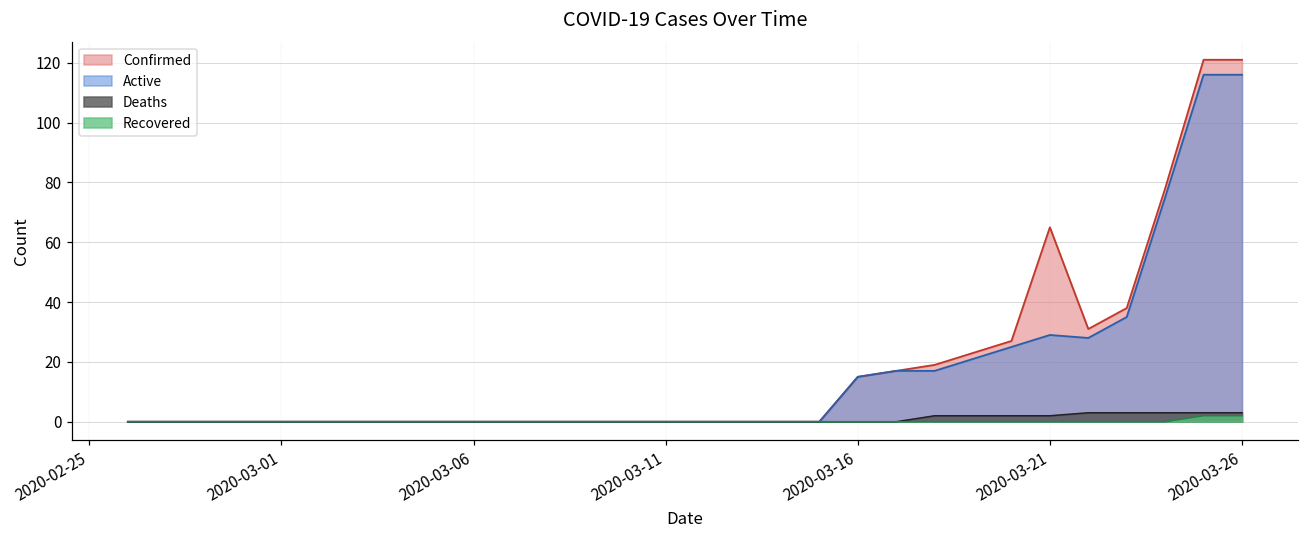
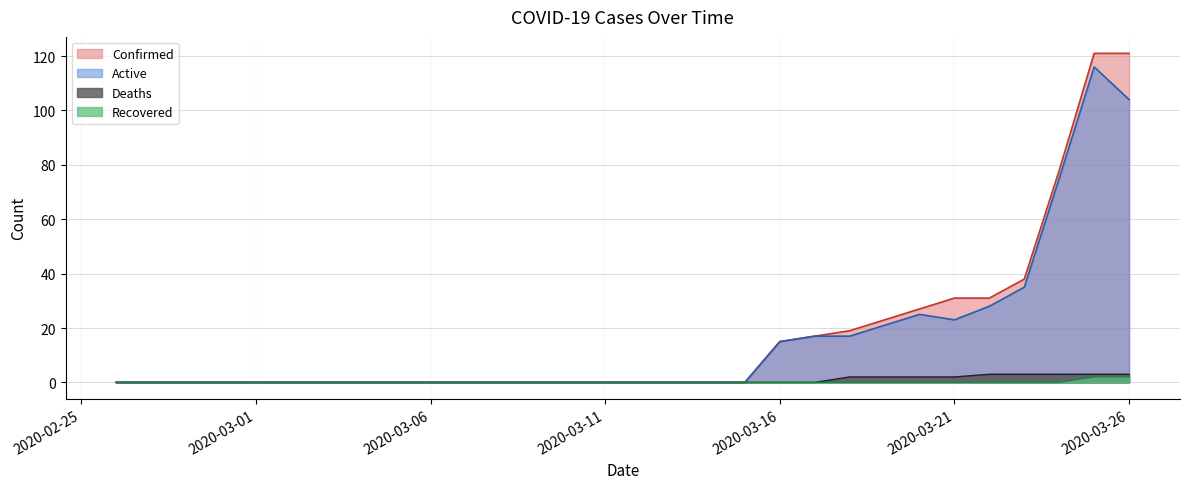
  {
    "Confirmed": {
-     "2020-03-21": 65,
+     "2020-03-21": 31,
      "2020-03-26": 121
    },
    "Active": {
-     "2020-03-21": 29,
-     "2020-03-26": 116
+     "2020-03-21": 23,
+     "2020-03-26": 104
    },
    "Deaths": {
      "2020-03-21": 2,
      "2020-03-26": 3
    },
    "Recovered": {
      "2020-03-21": 0,
      "2020-03-26": 2
    }
  }
